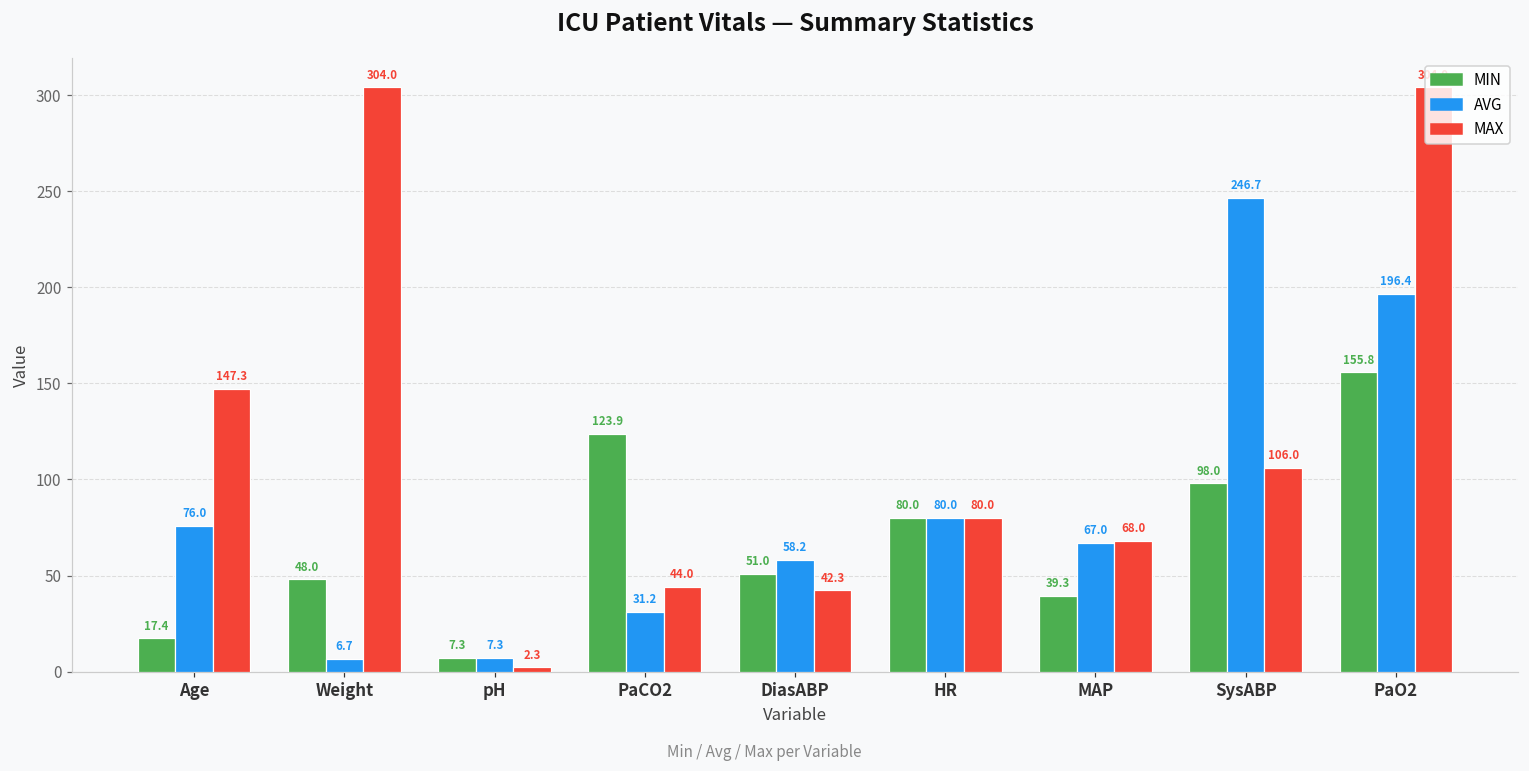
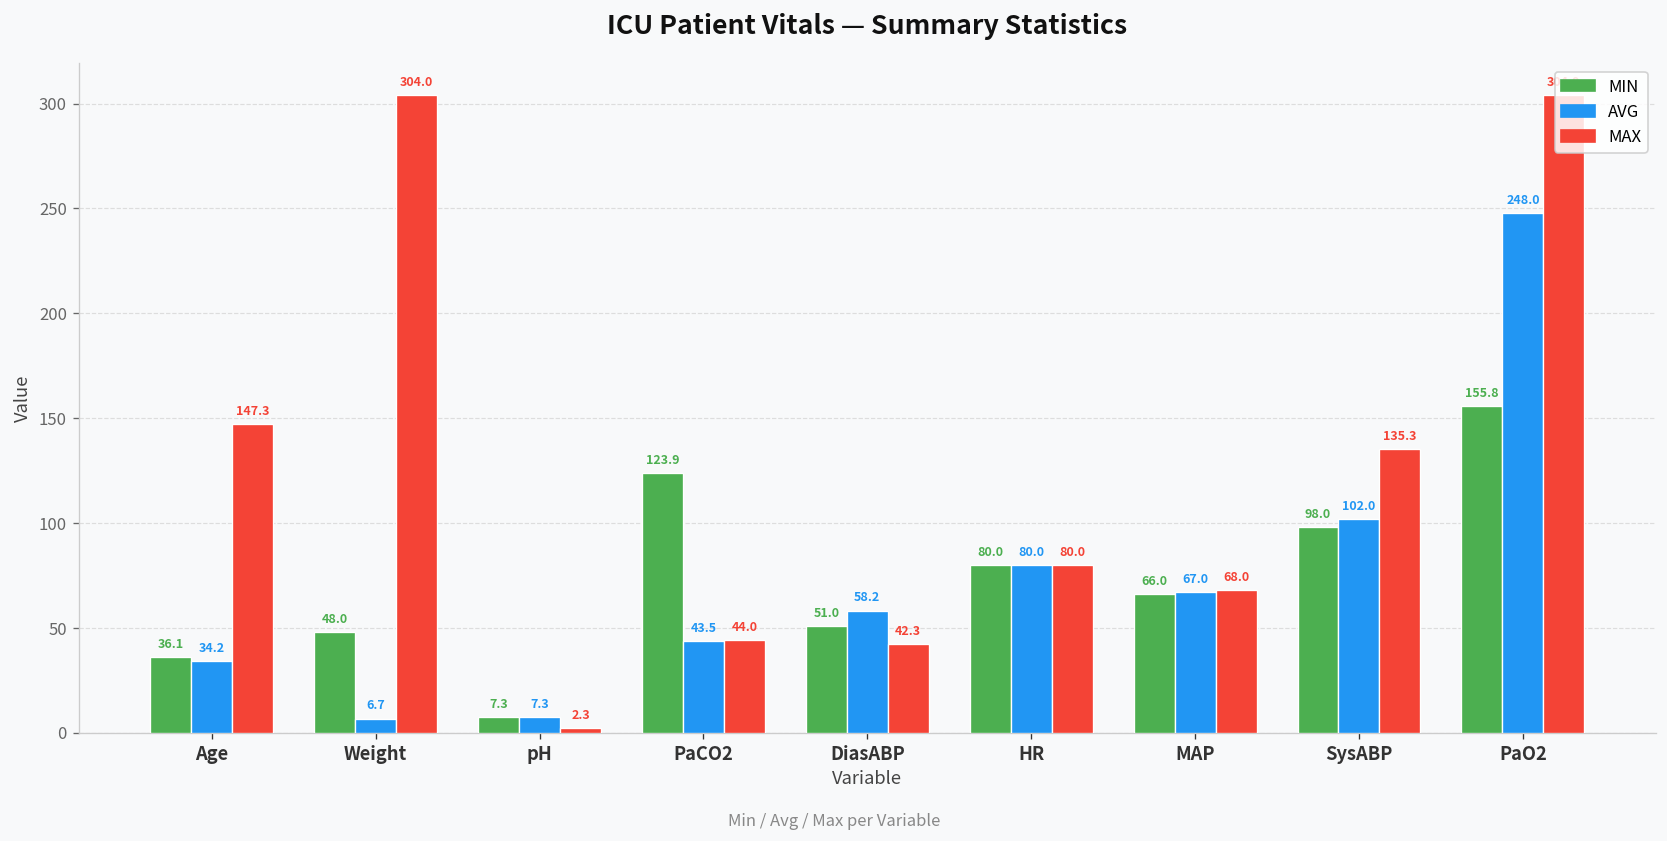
  {
    "MIN": {
-     "Age": 17.4,
+     "Age": 36.1,
      "Weight": 48.0,
      "pH": 7.3,
      "PaCO2": 123.9,
      "DiasABP": 51.0,
      "HR": 80.0,
-     "MAP": 39.3,
+     "MAP": 66.0,
      "SysABP": 98.0,
      "PaO2": 155.8
    },
    "AVG": {
-     "Age": 76.0,
+     "Age": 34.2,
      "Weight": 6.7,
      "pH": 7.3,
-     "PaCO2": 31.2,
+     "PaCO2": 43.5,
      "DiasABP": 58.2,
      "HR": 80.0,
      "MAP": 67.0,
-     "SysABP": 246.7,
-     "PaO2": 196.4
+     "SysABP": 102.0,
+     "PaO2": 248.0
    },
    "MAX": {
      "Age": 147.3,
      "Weight": 304.0,
      "pH": 2.3,
      "PaCO2": 44.0,
      "DiasABP": 42.3,
      "HR": 80.0,
      "MAP": 68.0,
-     "SysABP": 106.0
+     "SysABP": 135.3
    }
  }
